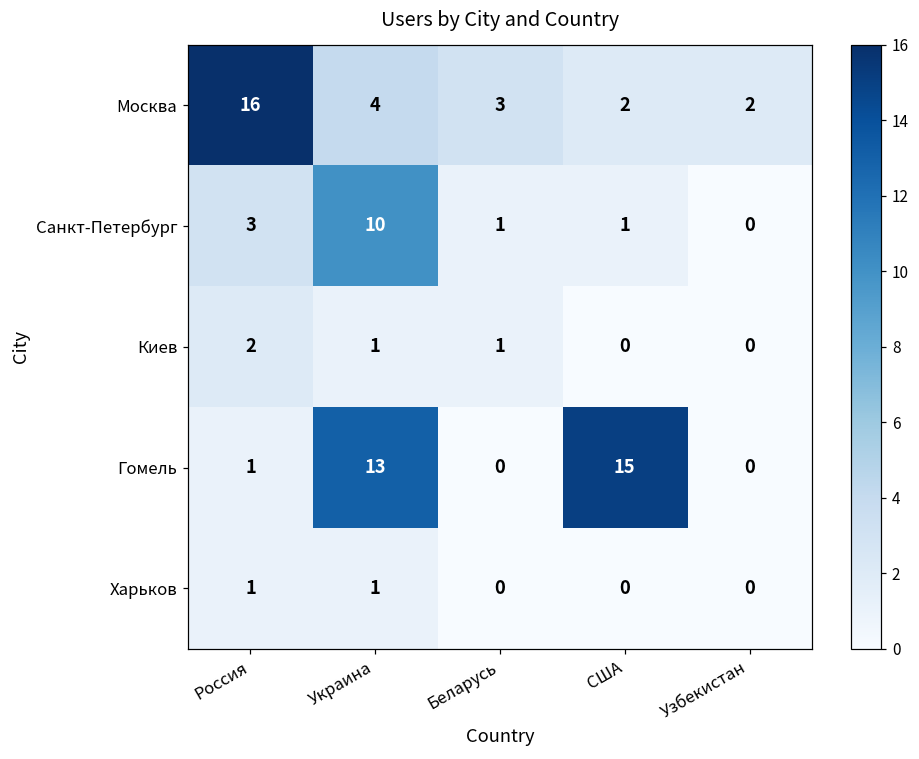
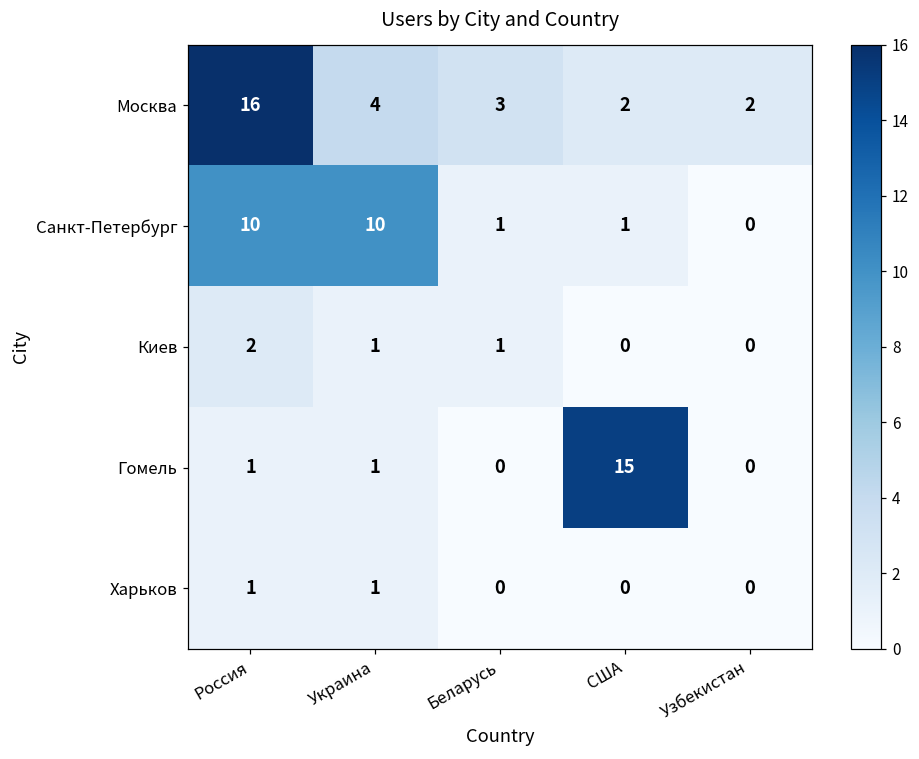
  {
    "Москва": {
      "Россия": 16,
      "Украина": 4,
      "Беларусь": 3,
      "США": 2,
      "Узбекистан": 2
    },
    "Санкт-Петербург": {
-     "Россия": 3,
+     "Россия": 10,
      "Украина": 10,
      "Беларусь": 1,
      "США": 1,
      "Узбекистан": 0
    },
    "Киев": {
      "Россия": 2,
      "Украина": 1,
      "Беларусь": 1,
      "США": 0,
      "Узбекистан": 0
    },
    "Гомель": {
      "Россия": 1,
-     "Украина": 13,
+     "Украина": 1,
      "Беларусь": 0,
      "США": 15,
      "Узбекистан": 0
    },
    "Харьков": {
      "Россия": 1,
      "Украина": 1,
      "Беларусь": 0,
      "США": 0,
      "Узбекистан": 0
    }
  }
